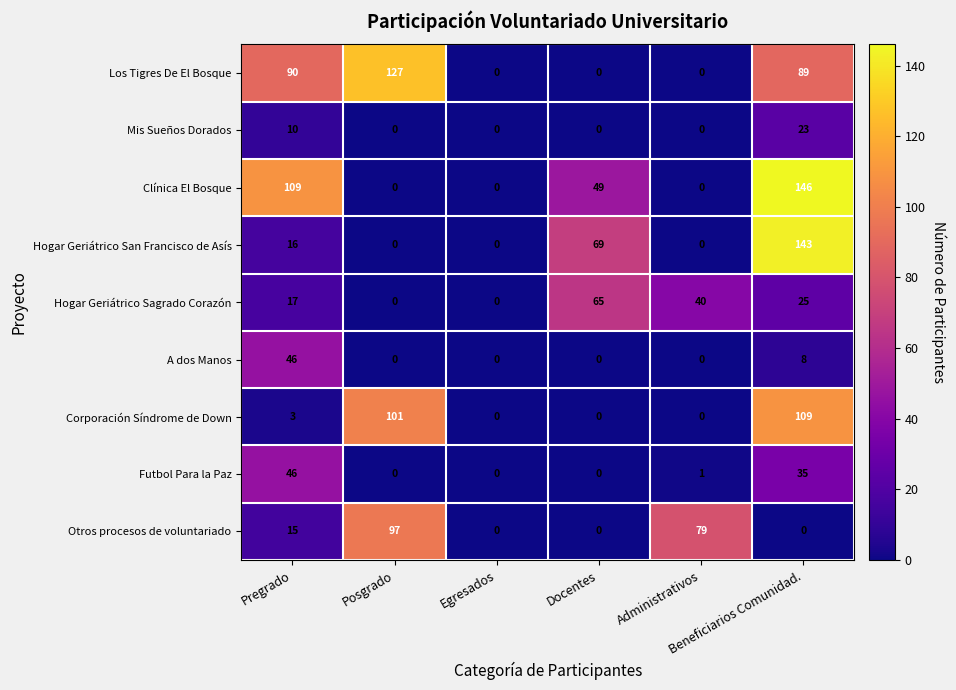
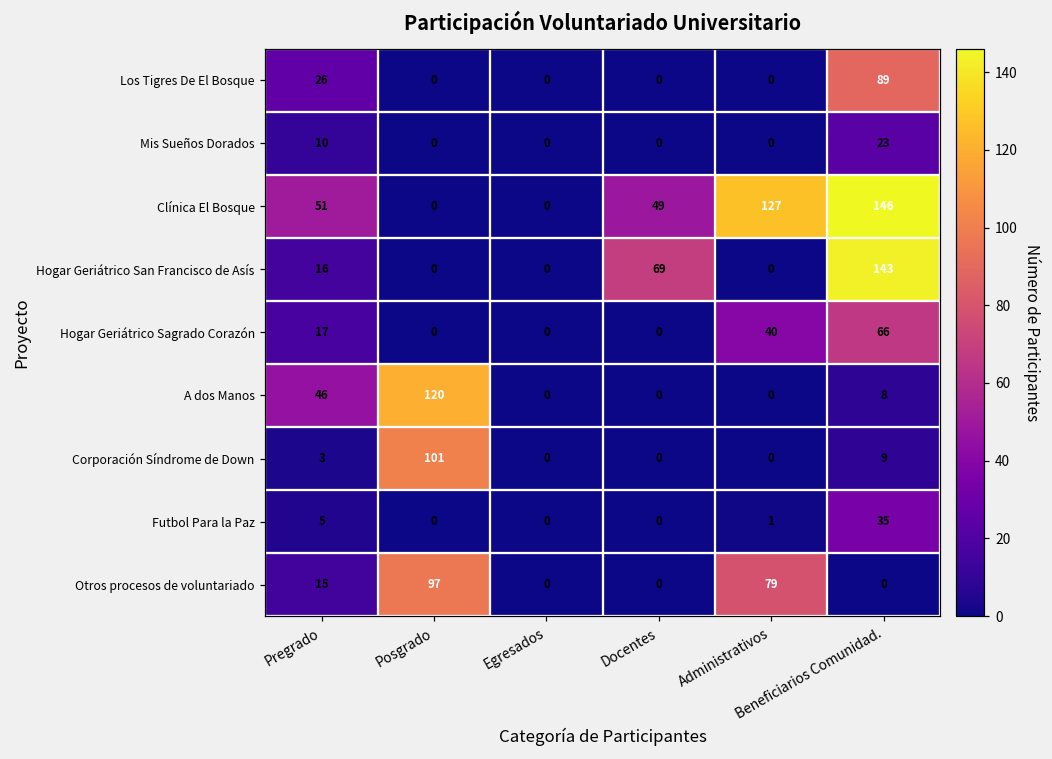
  {
    "Los Tigres De El Bosque": {
-     "Pregrado": 90,
-     "Posgrado": 127,
+     "Pregrado": 26,
+     "Posgrado": 0,
      "Egresados": 0,
      "Docentes": 0,
      "Administrativos": 0,
      "Beneficiarios Comunidad.": 89
    },
    "Mis Sueños Dorados": {
      "Pregrado": 10,
      "Posgrado": 0,
      "Egresados": 0,
      "Docentes": 0,
      "Administrativos": 0,
      "Beneficiarios Comunidad.": 23
    },
    "Clínica El Bosque": {
-     "Pregrado": 109,
+     "Pregrado": 51,
      "Posgrado": 0,
      "Egresados": 0,
      "Docentes": 49,
-     "Administrativos": 0,
+     "Administrativos": 127,
      "Beneficiarios Comunidad.": 146
    },
    "Hogar Geriátrico San Francisco de Asís": {
      "Pregrado": 16,
      "Posgrado": 0,
      "Egresados": 0,
      "Docentes": 69,
      "Administrativos": 0,
      "Beneficiarios Comunidad.": 143
    },
    "Hogar Geriátrico Sagrado Corazón": {
      "Pregrado": 17,
      "Posgrado": 0,
      "Egresados": 0,
-     "Docentes": 65,
+     "Docentes": 0,
      "Administrativos": 40,
-     "Beneficiarios Comunidad.": 25
+     "Beneficiarios Comunidad.": 66
    },
    "A dos Manos": {
      "Pregrado": 46,
-     "Posgrado": 0,
+     "Posgrado": 120,
      "Egresados": 0,
      "Docentes": 0,
      "Administrativos": 0,
      "Beneficiarios Comunidad.": 8
    },
    "Corporación Síndrome de Down": {
      "Pregrado": 3,
      "Posgrado": 101,
      "Egresados": 0,
      "Docentes": 0,
      "Administrativos": 0,
-     "Beneficiarios Comunidad.": 109
+     "Beneficiarios Comunidad.": 9
    },
    "Futbol Para la Paz": {
-     "Pregrado": 46,
+     "Pregrado": 5,
      "Posgrado": 0,
      "Egresados": 0,
      "Docentes": 0,
      "Administrativos": 1,
      "Beneficiarios Comunidad.": 35
    },
    "Otros procesos de voluntariado": {
      "Pregrado": 15,
      "Posgrado": 97,
      "Egresados": 0,
      "Docentes": 0,
      "Administrativos": 79,
      "Beneficiarios Comunidad.": 0
    }
  }
